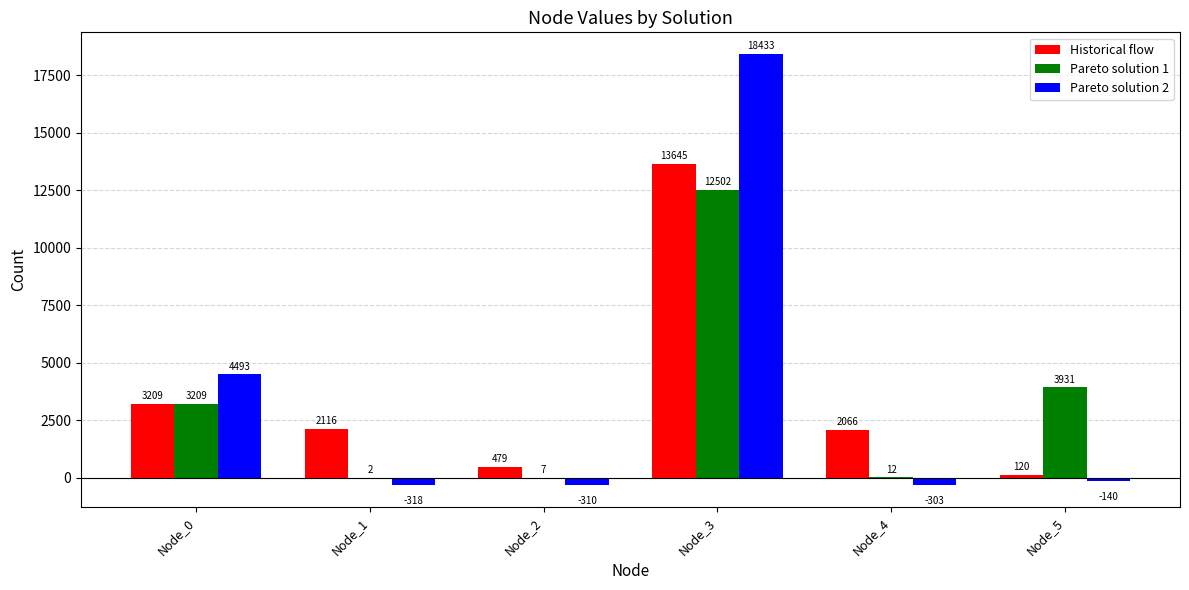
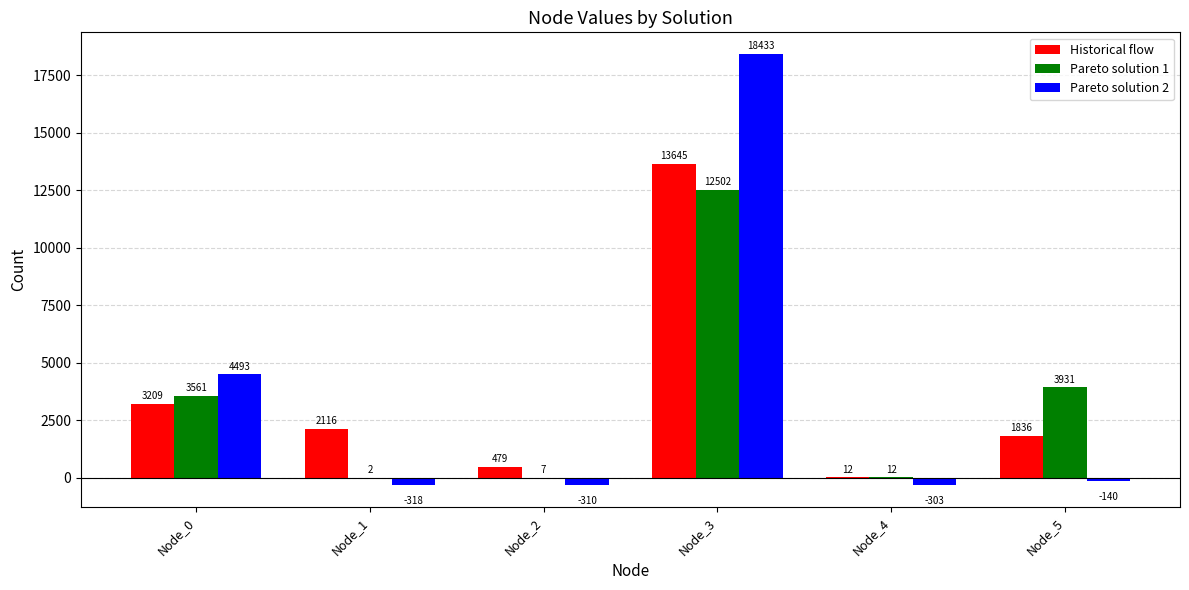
  {
    "Historical flow": {
      "Node_0": 3209,
      "Node_1": 2116,
      "Node_2": 479,
      "Node_3": 13645,
-     "Node_4": 2066,
-     "Node_5": 120
+     "Node_4": 12,
+     "Node_5": 1836
    },
    "Pareto solution 1": {
-     "Node_0": 3209,
+     "Node_0": 3561,
      "Node_1": 2,
      "Node_2": 7,
      "Node_3": 12502,
      "Node_4": 12,
      "Node_5": 3931
    },
    "Pareto solution 2": {
      "Node_0": 4493,
      "Node_1": -318,
      "Node_2": -310,
      "Node_3": 18433,
      "Node_4": -303,
      "Node_5": -140
    }
  }
